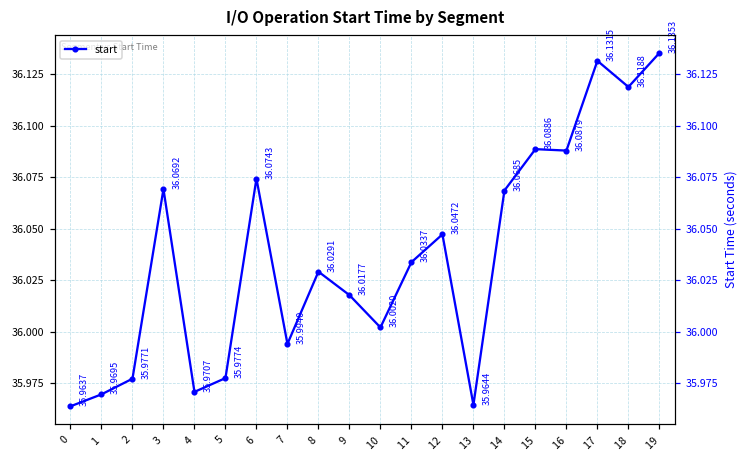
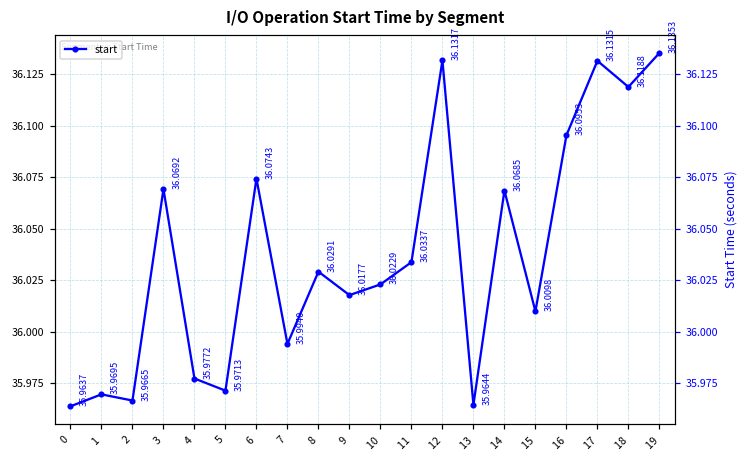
  {
    "0": 35.9637,
    "1": 35.9695,
-   "2": 35.9771,
+   "2": 35.9665,
    "3": 36.0692,
-   "4": 35.9707,
-   "5": 35.9774,
+   "4": 35.9772,
+   "5": 35.9713,
    "6": 36.0743,
    "7": 35.9940,
    "8": 36.0291,
    "9": 36.0177,
-   "10": 36.0020,
+   "10": 36.0229,
    "11": 36.0337,
-   "12": 36.0472,
+   "12": 36.1317,
    "13": 35.9644,
    "14": 36.0685,
-   "15": 36.0886,
-   "16": 36.0879,
+   "15": 36.0098,
+   "16": 36.0953,
    "17": 36.1315,
    "18": 36.1188,
    "19": 36.1353
  }
